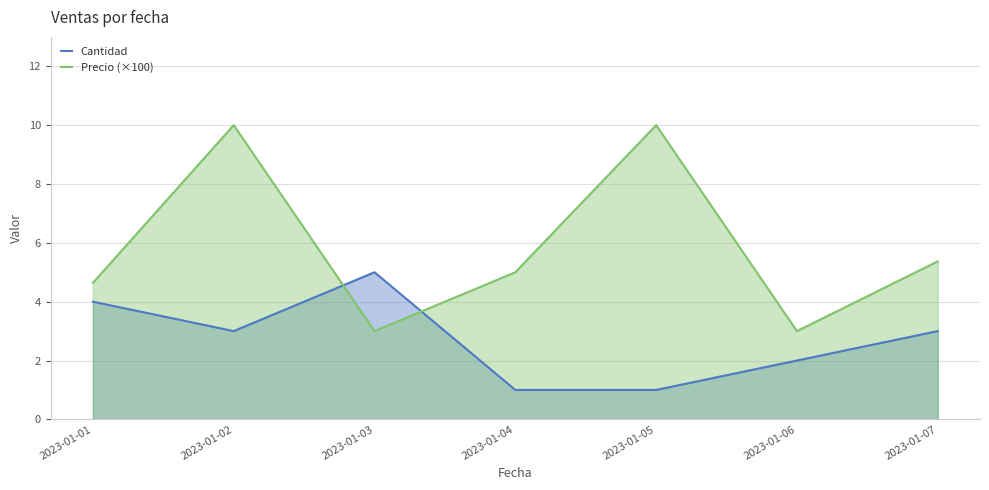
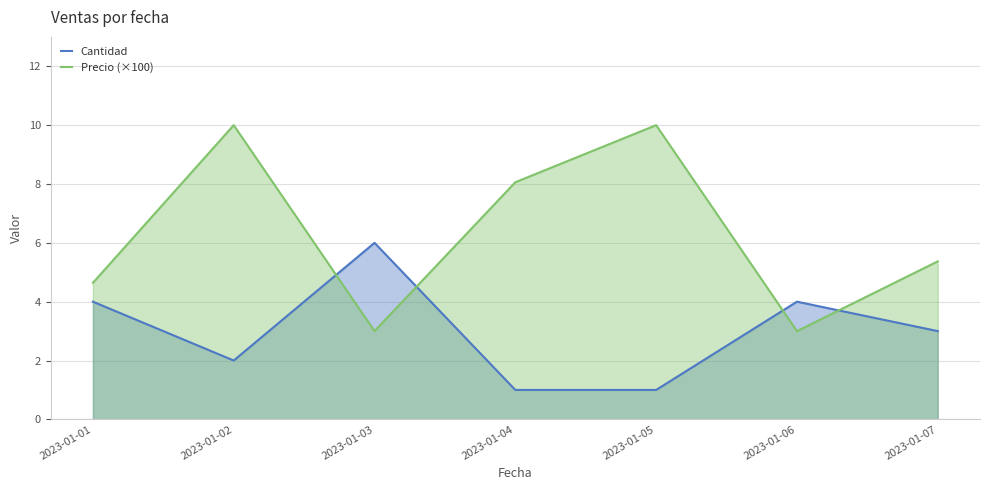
  {
    "Cantidad": {
      "2023-01-01": 4,
-     "2023-01-02": 3,
-     "2023-01-03": 5,
+     "2023-01-02": 2,
+     "2023-01-03": 6,
      "2023-01-04": 1,
      "2023-01-05": 1,
-     "2023-01-06": 2,
+     "2023-01-06": 4,
      "2023-01-07": 3
    },
    "Precio (×100)": {
      "2023-01-01": 4.6,
      "2023-01-02": 10.0,
      "2023-01-03": 3.0,
-     "2023-01-04": 5.0,
+     "2023-01-04": 8.1,
      "2023-01-05": 10.0,
      "2023-01-06": 3.0,
      "2023-01-07": 5.4
    }
  }
